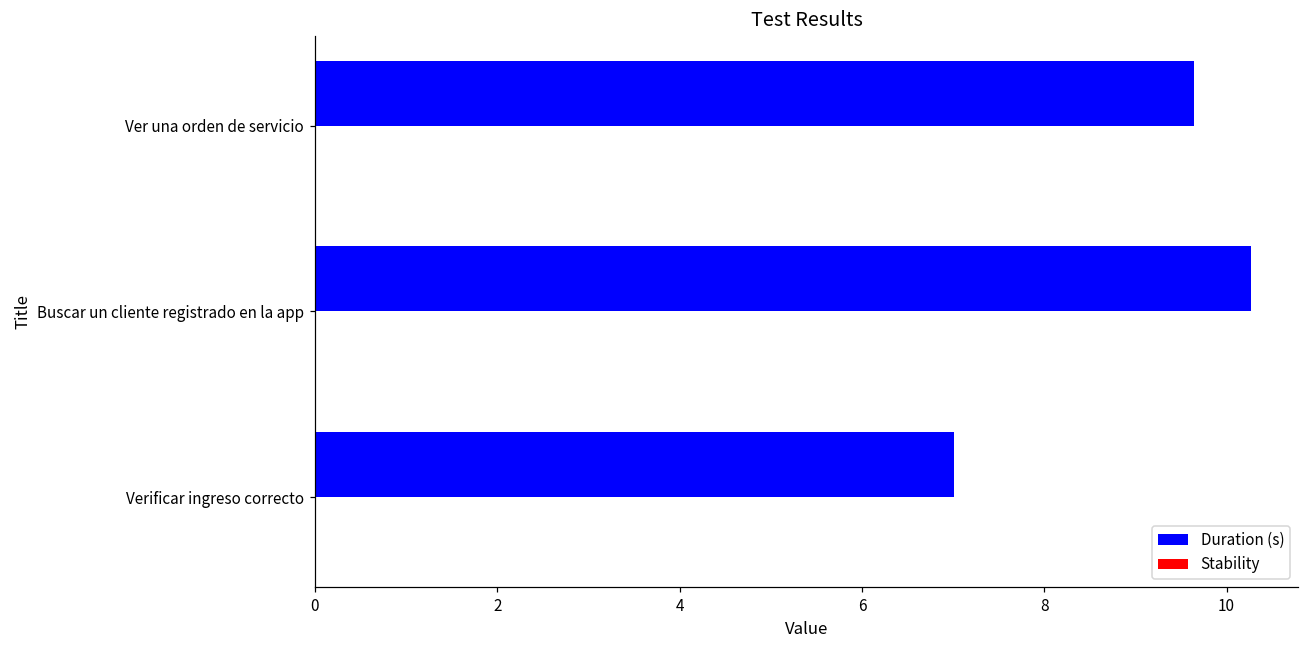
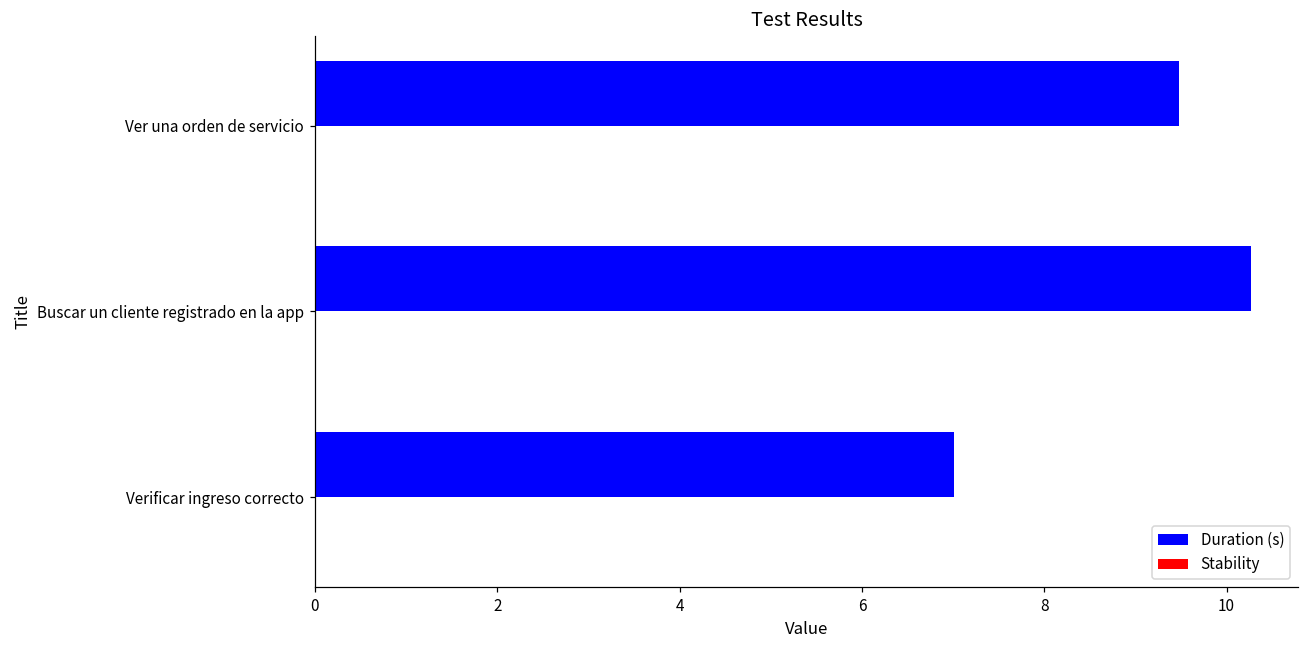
  {
    "Duration (s)": {
-     "Ver una orden de servicio": 9.6,
+     "Ver una orden de servicio": 9.5,
      "Buscar un cliente registrado en la app": 10.3,
      "Verificar ingreso correcto": 7.0
    },
    "Stability": {
      "Ver una orden de servicio": 0.0,
      "Buscar un cliente registrado en la app": 0.0,
      "Verificar ingreso correcto": 0.0
    }
  }
